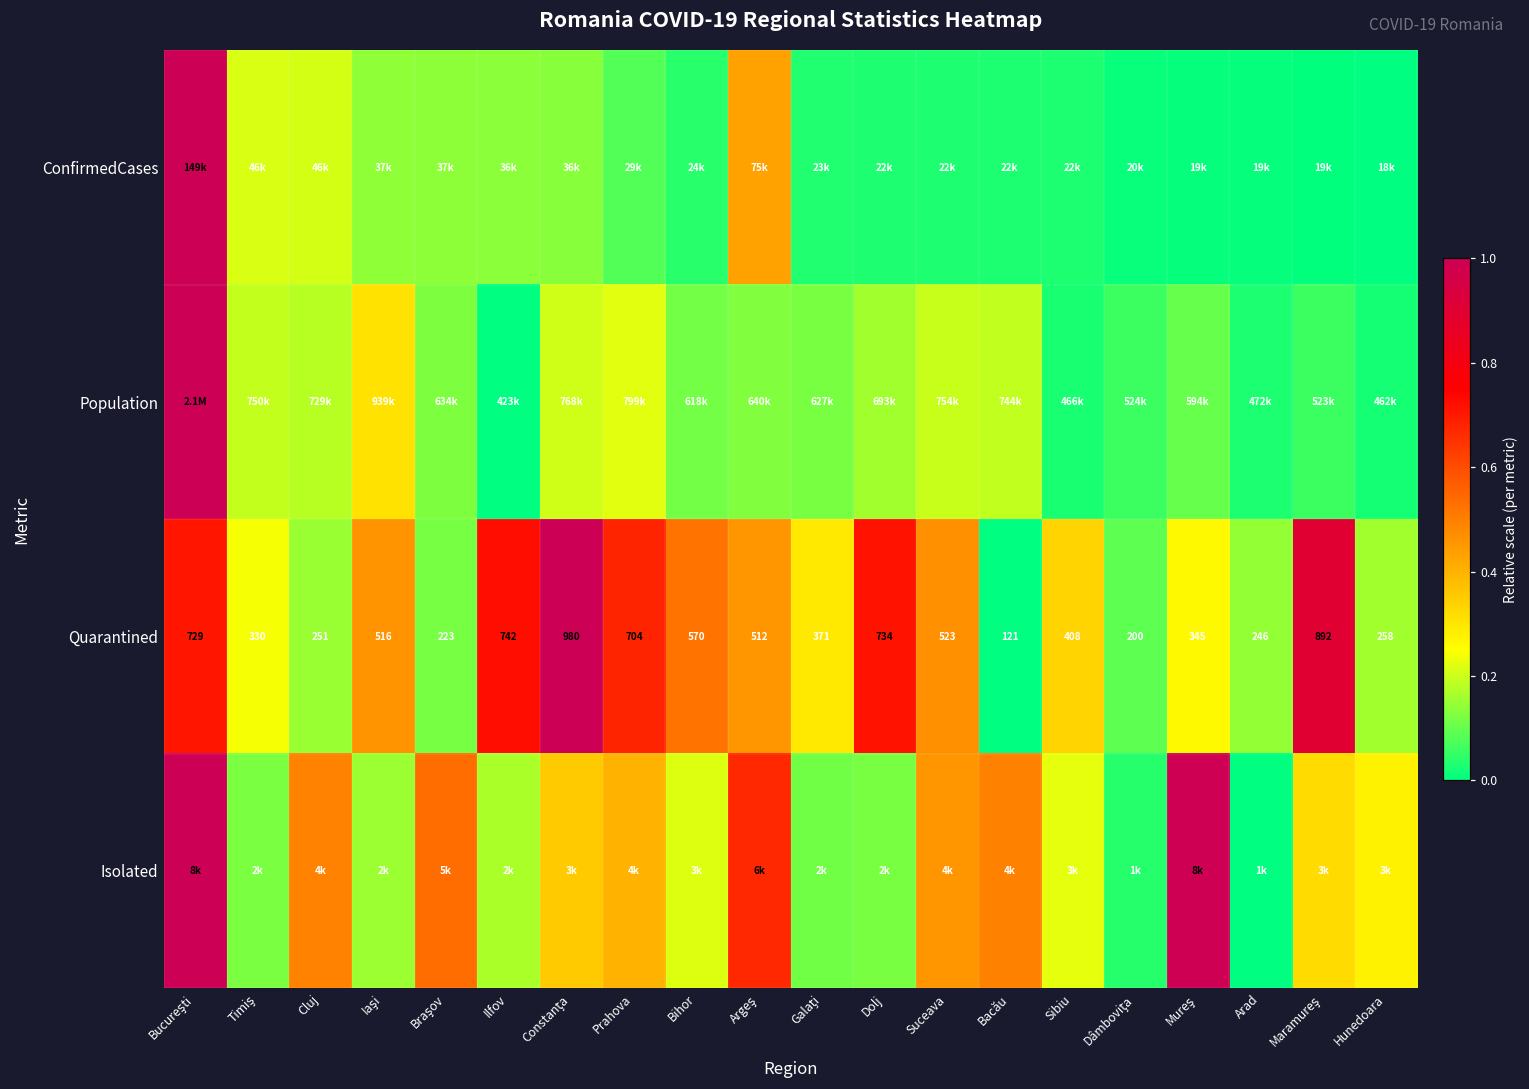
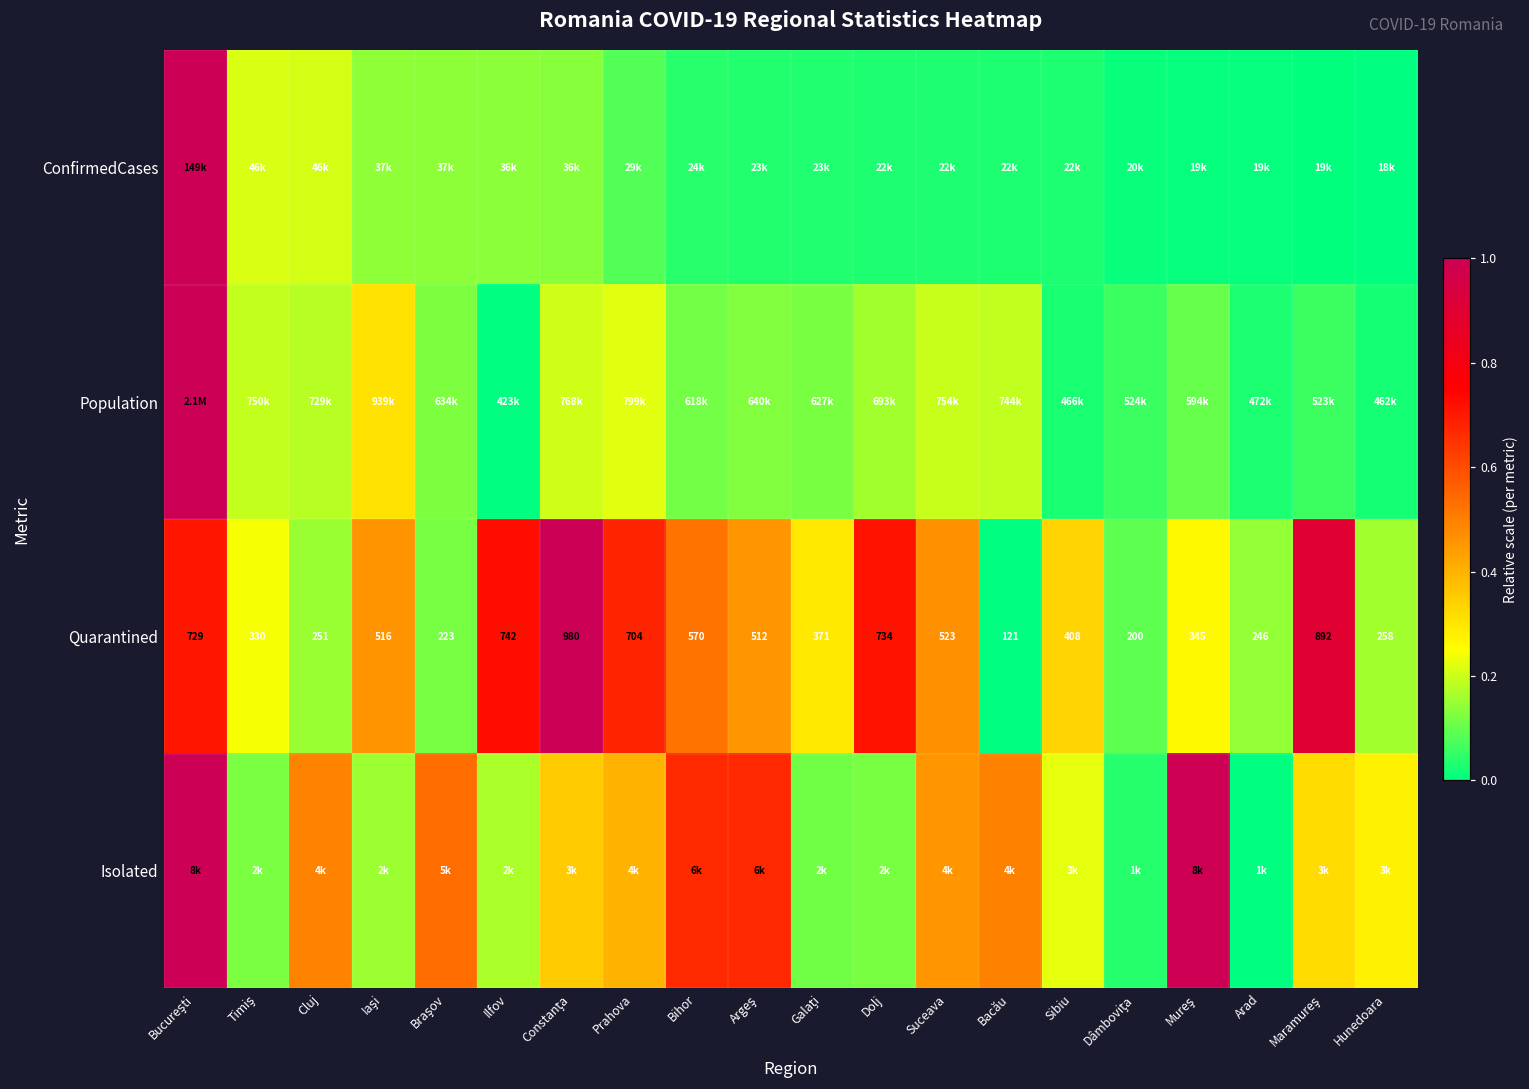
  {
    "ConfirmedCases": {
      "Bucureşti": "149k",
      "Timiş": "46k",
      "Cluj": "46k",
      "Iaşi": "37k",
      "Braşov": "37k",
      "Ilfov": "36k",
      "Constanţa": "36k",
      "Prahova": "29k",
      "Bihor": "24k",
-     "Argeş": "75k",
+     "Argeş": "23k",
      "Galaţi": "23k",
      "Dolj": "22k",
      "Suceava": "22k",
      "Bacău": "22k",
      "Sibiu": "22k",
      "Dâmboviţa": "20k",
      "Mureş": "19k",
      "Arad": "19k",
      "Maramureş": "19k",
      "Hunedoara": "18k"
    },
    "Population": {
      "Bucureşti": "2.1M",
      "Timiş": "750k",
      "Cluj": "729k",
      "Iaşi": "939k",
      "Braşov": "634k",
      "Ilfov": "423k",
      "Constanţa": "768k",
      "Prahova": "799k",
      "Bihor": "618k",
      "Argeş": "640k",
      "Galaţi": "627k",
      "Dolj": "693k",
      "Suceava": "754k",
      "Bacău": "744k",
      "Sibiu": "466k",
      "Dâmboviţa": "524k",
      "Mureş": "594k",
      "Arad": "472k",
      "Maramureş": "523k",
      "Hunedoara": "462k"
    },
    "Quarantined": {
      "Bucureşti": "729",
      "Timiş": "330",
      "Cluj": "251",
      "Iaşi": "516",
      "Braşov": "223",
      "Ilfov": "742",
      "Constanţa": "980",
      "Prahova": "704",
      "Bihor": "570",
      "Argeş": "512",
      "Galaţi": "371",
      "Dolj": "734",
      "Suceava": "523",
      "Bacău": "121",
      "Sibiu": "408",
      "Dâmboviţa": "200",
      "Mureş": "345",
      "Arad": "246",
      "Maramureş": "892",
      "Hunedoara": "258"
    },
    "Isolated": {
      "Bucureşti": "8k",
      "Timiş": "2k",
      "Cluj": "4k",
      "Iaşi": "2k",
      "Braşov": "5k",
      "Ilfov": "2k",
      "Constanţa": "3k",
      "Prahova": "4k",
-     "Bihor": "3k",
+     "Bihor": "6k",
      "Argeş": "6k",
      "Galaţi": "2k",
      "Dolj": "2k",
      "Suceava": "4k",
      "Bacău": "4k",
      "Sibiu": "3k",
      "Dâmboviţa": "1k",
      "Mureş": "8k",
      "Arad": "1k",
      "Maramureş": "3k",
      "Hunedoara": "3k"
    }
  }
